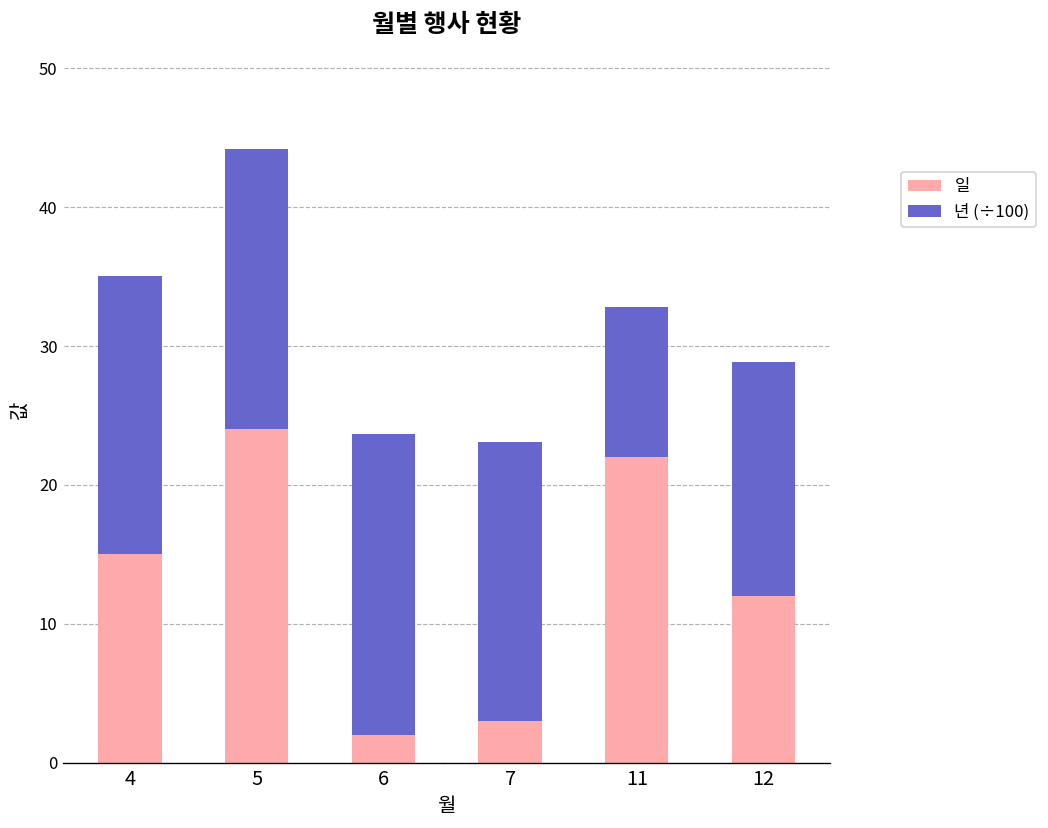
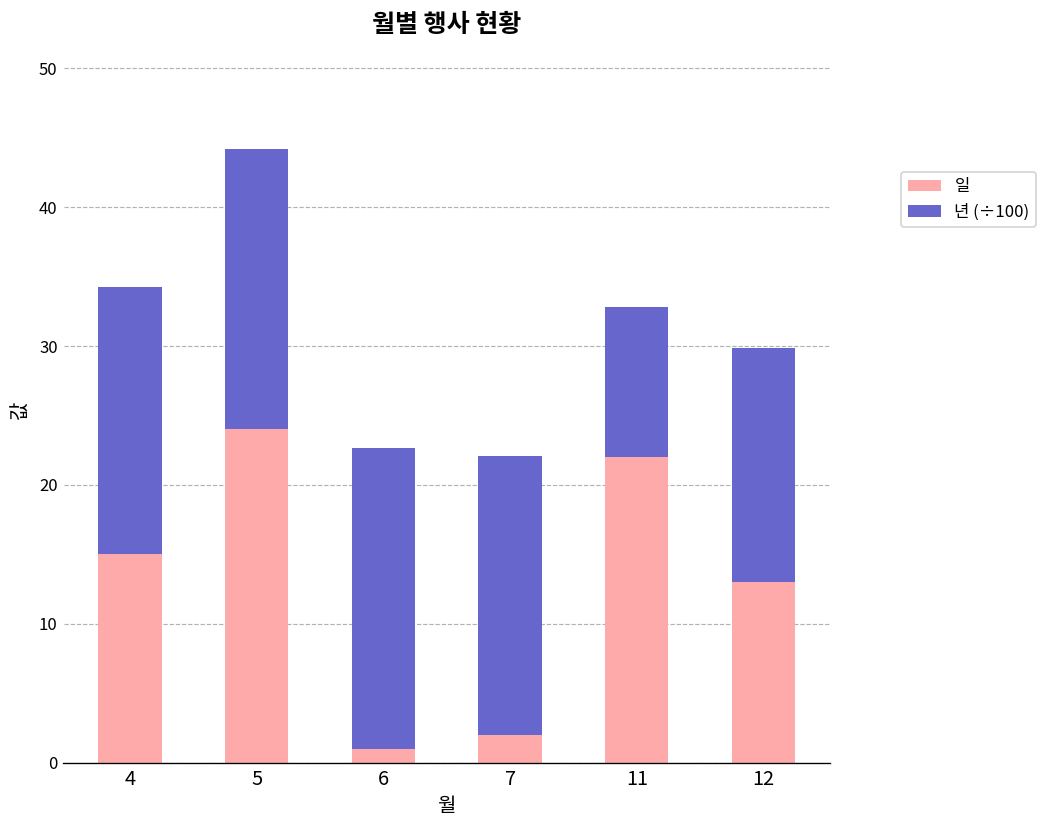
  {
    "일": {
      "4": 15,
      "5": 24,
-     "6": 2,
-     "7": 3,
+     "6": 1,
+     "7": 2,
      "11": 22,
-     "12": 12
+     "12": 13
    },
    "년 (÷100)": {
-     "4": 20.0,
+     "4": 19.2,
      "5": 20.2,
      "6": 21.7,
      "7": 20.1,
      "11": 10.8,
      "12": 16.9
    }
  }
